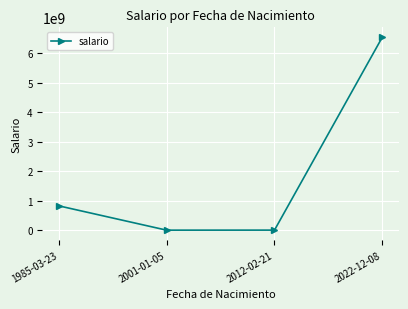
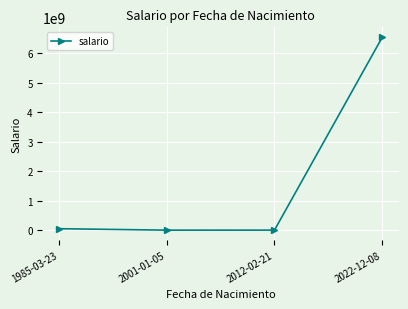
  {
-   "1985-03-23": 800000000,
+   "1985-03-23": 100000000,
    "2001-01-05": 0,
    "2012-02-21": 0,
    "2022-12-08": 6500000000
  }
